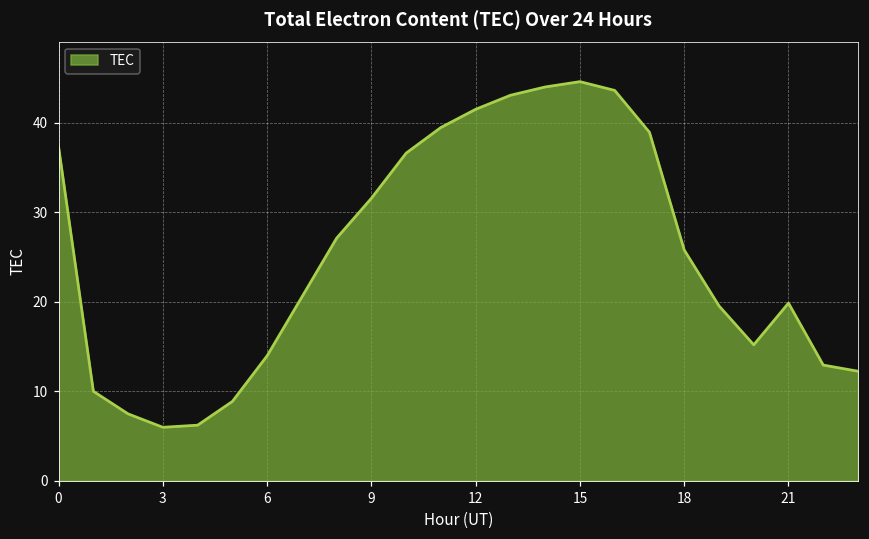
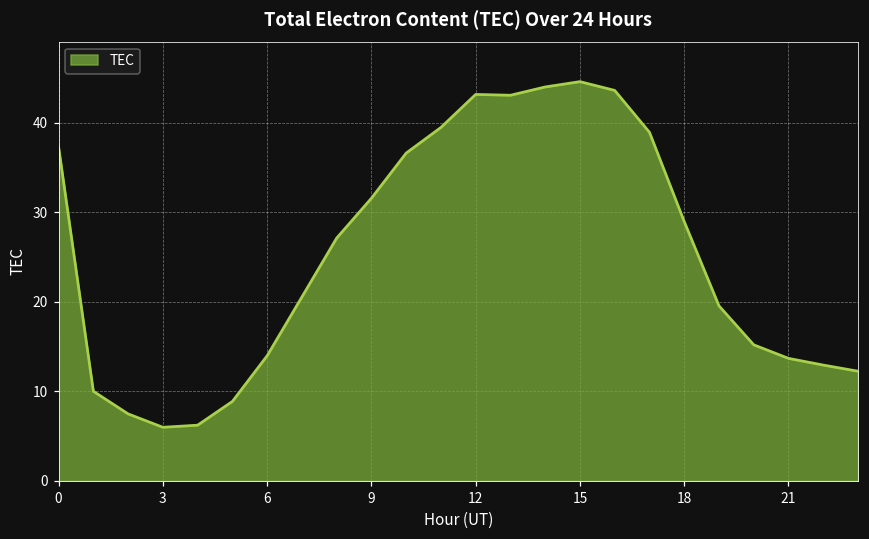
  {
    "0": 37,
    "3": 6,
    "6": 14,
    "9": 32,
-   "12": 42,
+   "12": 43,
    "15": 45,
-   "18": 26,
-   "21": 20
+   "18": 29,
+   "21": 14
  }
